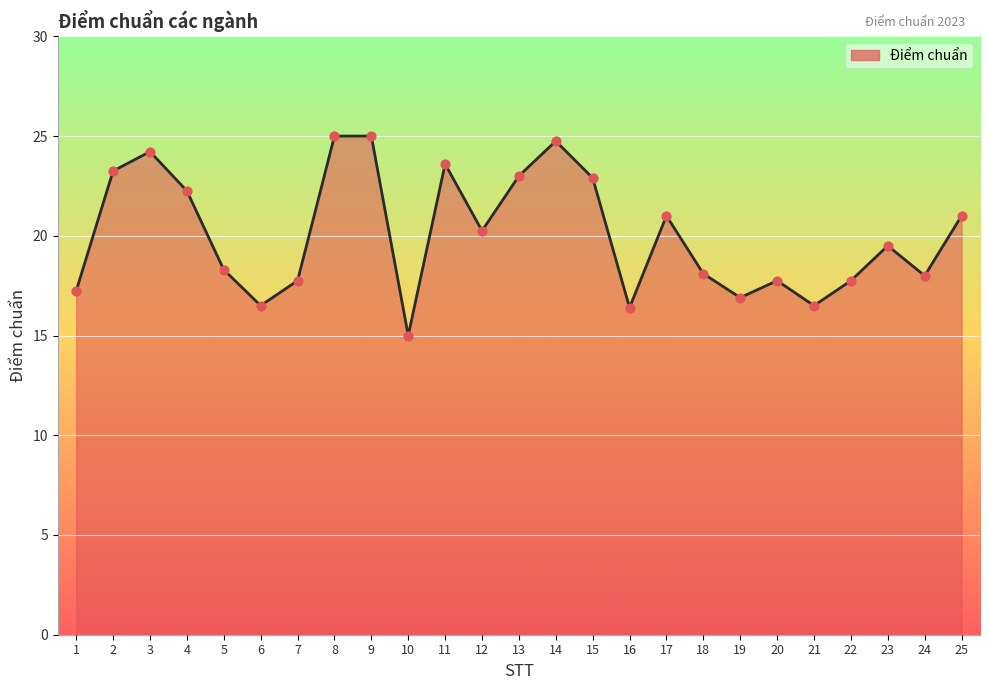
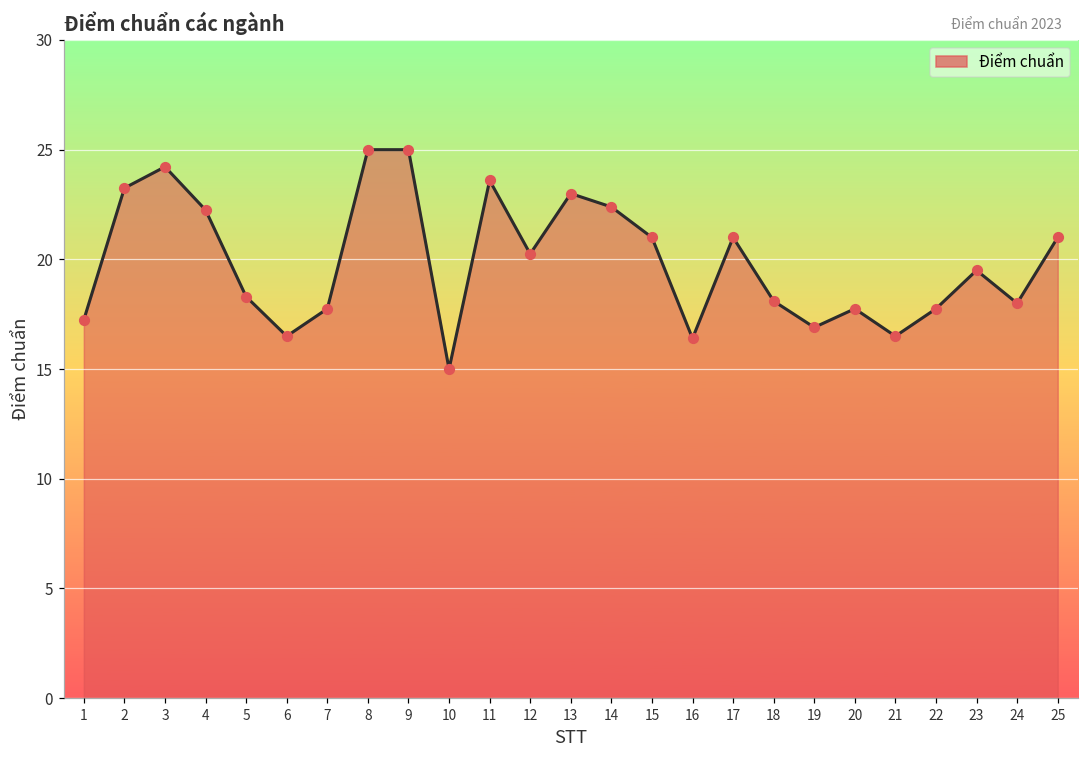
  {
    "1": 17.3,
    "2": 23.3,
    "3": 24.2,
    "4": 22.3,
    "5": 18.3,
    "6": 16.5,
    "7": 17.8,
    "8": 25.0,
    "9": 25.0,
    "10": 15.0,
    "11": 23.6,
    "12": 20.3,
    "13": 23.0,
-   "14": 24.8,
-   "15": 22.9,
+   "14": 22.4,
+   "15": 21.0,
    "16": 16.4,
    "17": 21.0,
    "18": 18.1,
    "19": 16.9,
    "20": 17.8,
    "21": 16.5,
    "22": 17.8,
    "23": 19.5,
    "24": 18.0,
    "25": 21.0
  }
